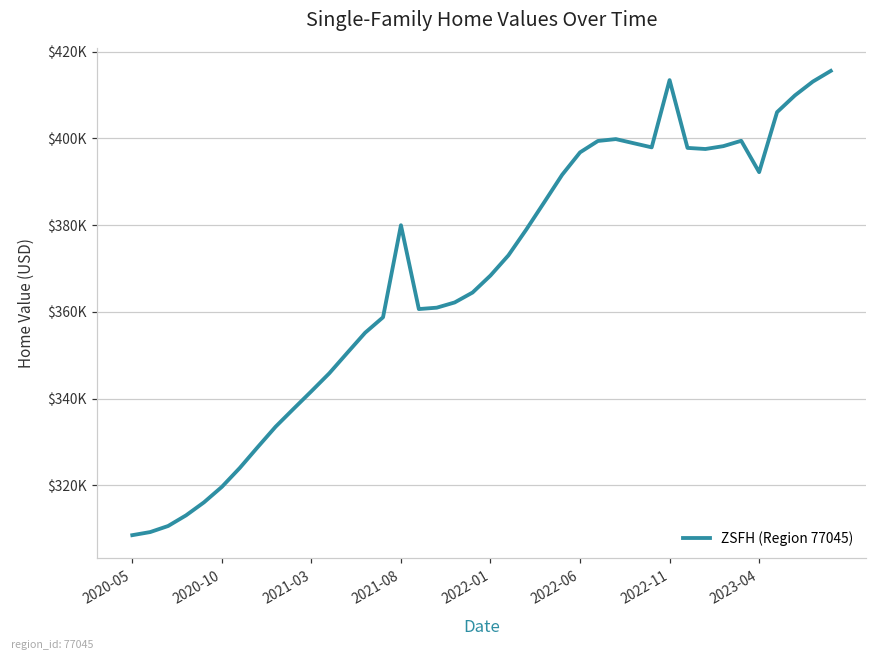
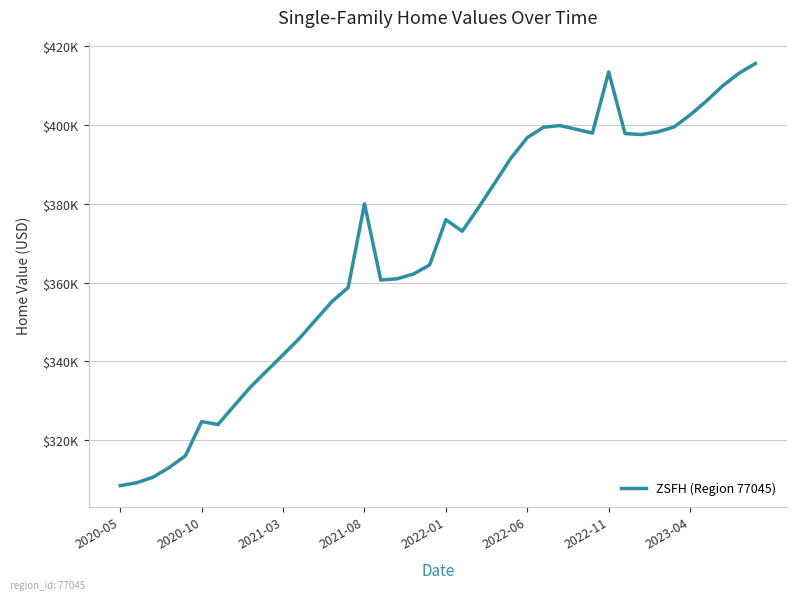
  {
    "2020-05": "$308000",
-   "2020-10": "$320000",
+   "2020-10": "$325000",
    "2021-03": "$342000",
    "2021-08": "$380000",
-   "2022-01": "$368000",
+   "2022-01": "$376000",
    "2022-06": "$397000",
    "2022-11": "$413000",
-   "2023-04": "$392000"
+   "2023-04": "$403000"
  }
